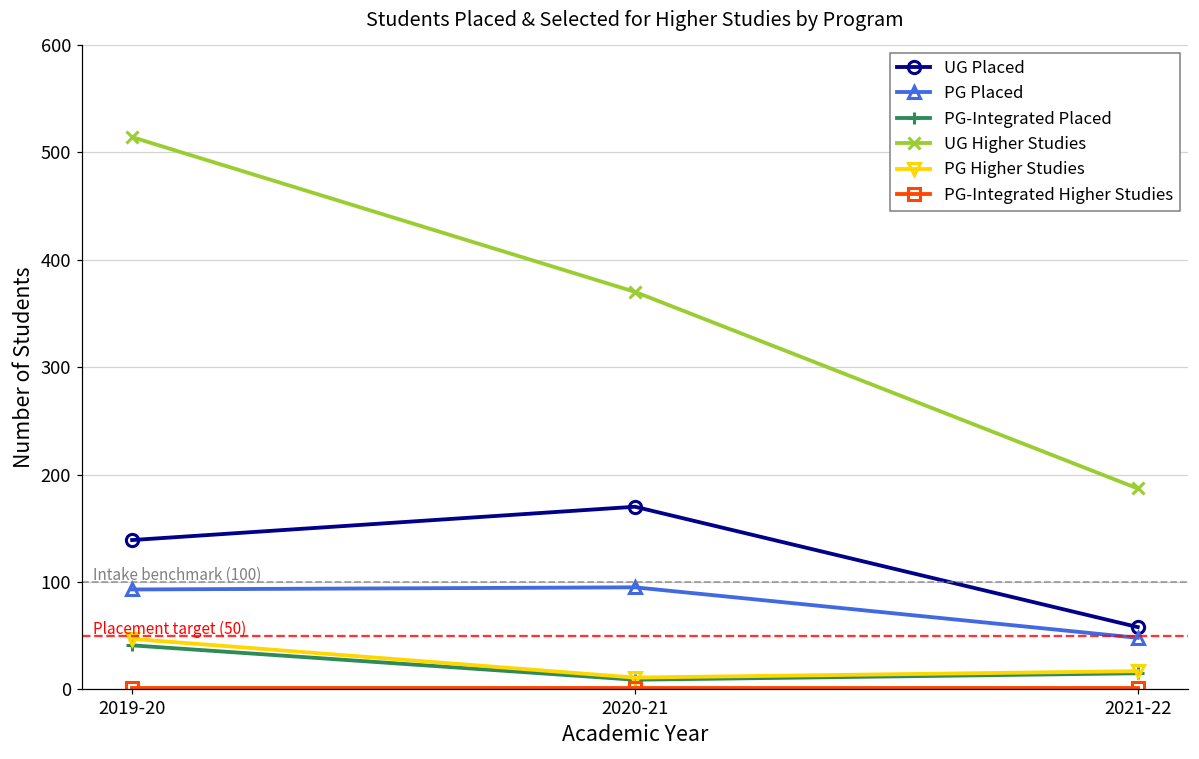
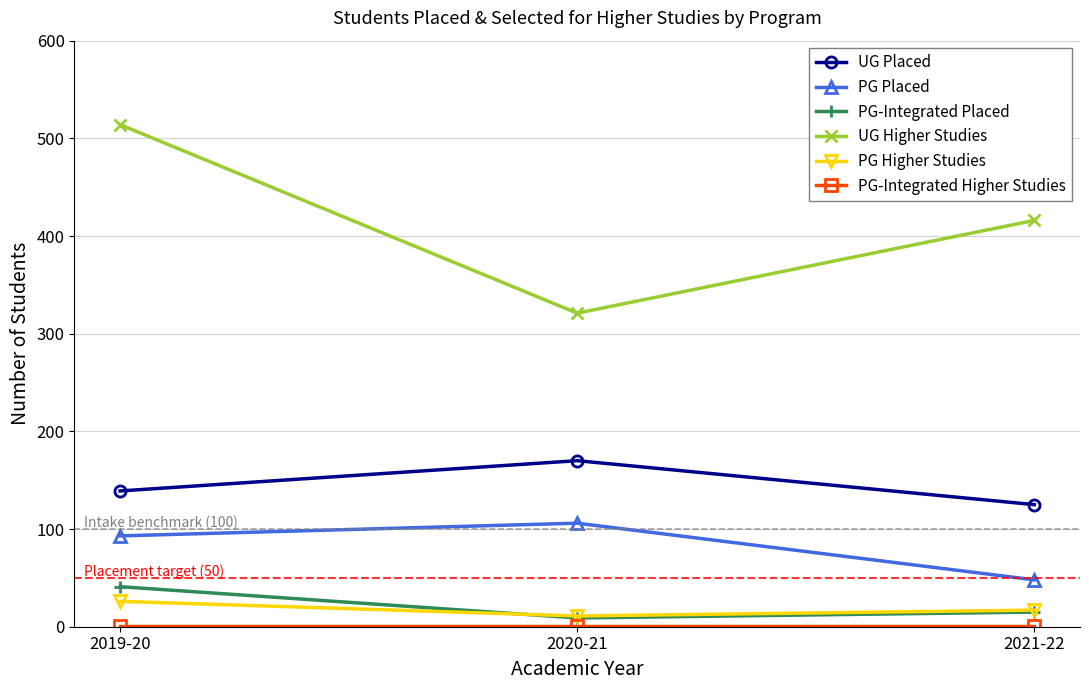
  {
    "UG Placed": {
      "2019-20": 140,
      "2020-21": 170,
-     "2021-22": 60
+     "2021-22": 130
    },
    "PG Placed": {
-     "2020-21": 100,
+     "2020-21": 110,
      "2021-22": 50
    },
    "UG Higher Studies": {
      "2019-20": 510,
-     "2020-21": 370,
-     "2021-22": 190
+     "2020-21": 320,
+     "2021-22": 420
    },
    "PG Higher Studies": {
-     "2019-20": 50
+     "2019-20": 30
    },
    "PG-Integrated Higher Studies": {
      "2019-20": 0,
      "2020-21": 0,
      "2021-22": 0
    }
  }
